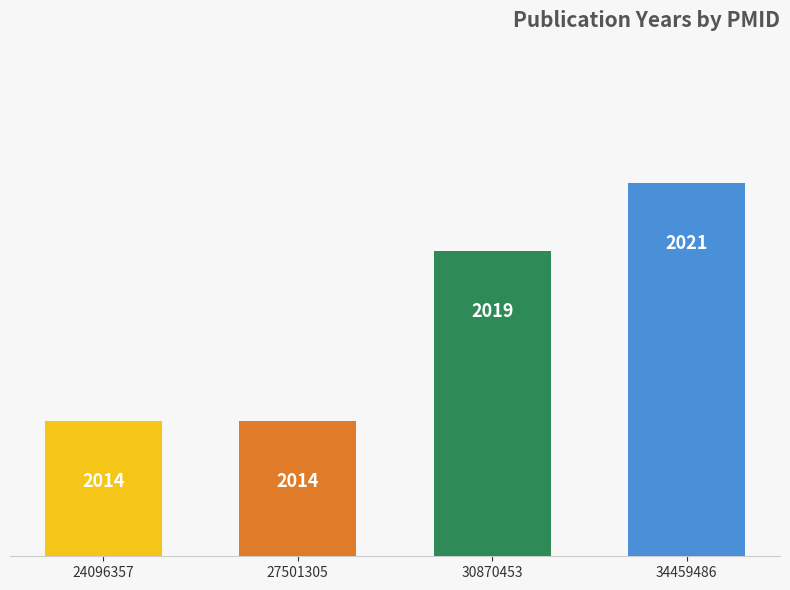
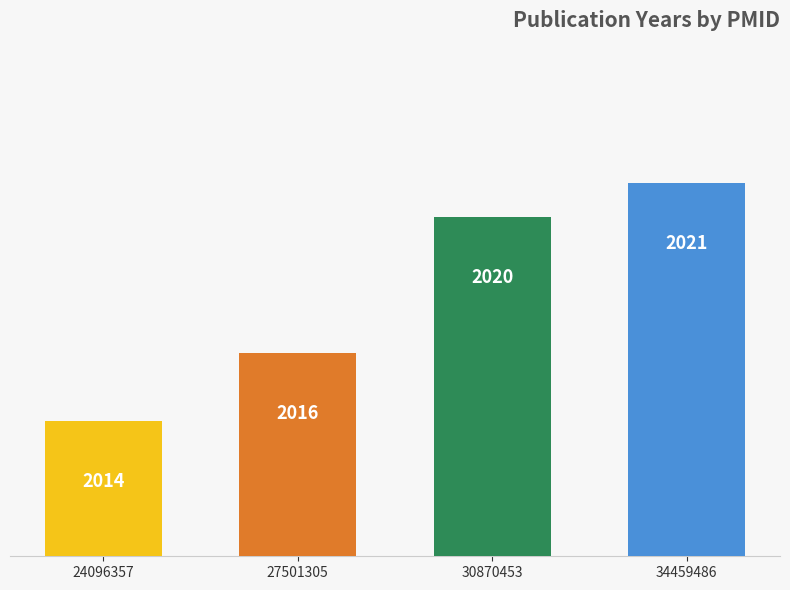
  {
    "24096357": 2014,
-   "27501305": 2014,
-   "30870453": 2019,
+   "27501305": 2016,
+   "30870453": 2020,
    "34459486": 2021
  }
